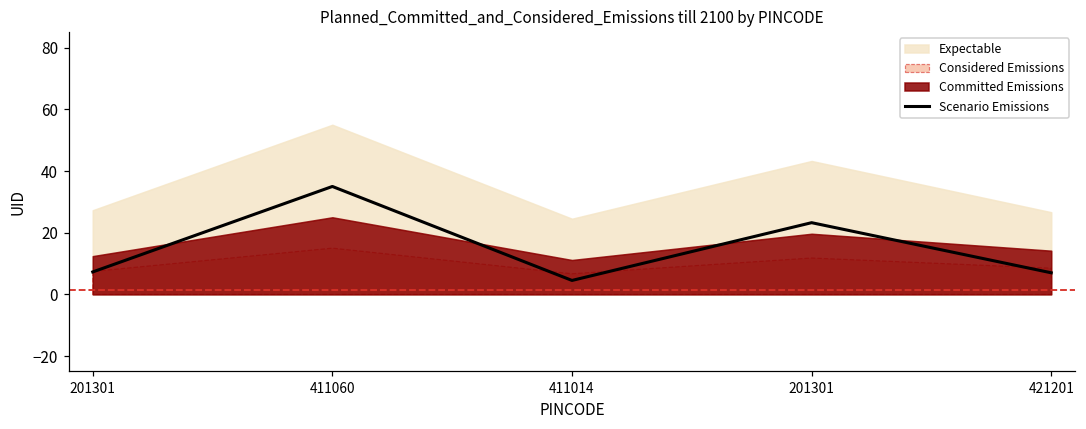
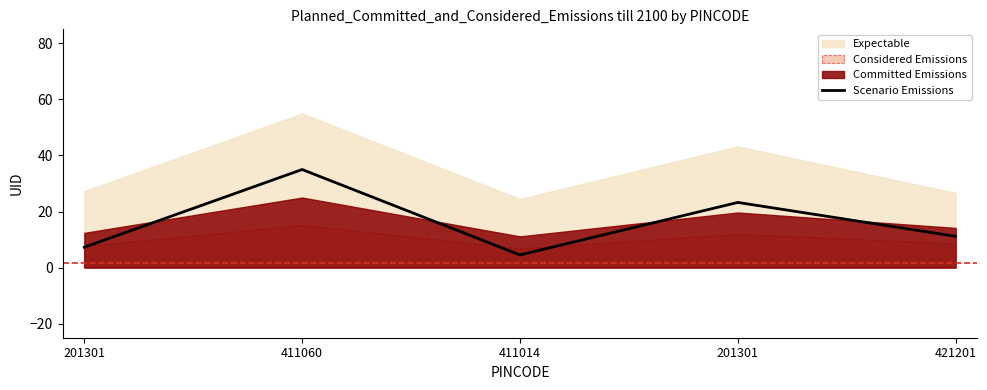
  {
    "Scenario Emissions": {
      "411060": 35,
      "411014": 5,
-     "421201": 7
+     "421201": 11
    },
    "Expectable": {
      "411060": 55,
      "411014": 25,
      "421201": 27
    },
    "Considered Emissions": {
      "411060": 15,
      "411014": 7,
      "421201": 9
    },
    "Committed Emissions": {
      "411060": 25,
      "411014": 11,
      "421201": 14
    }
  }
